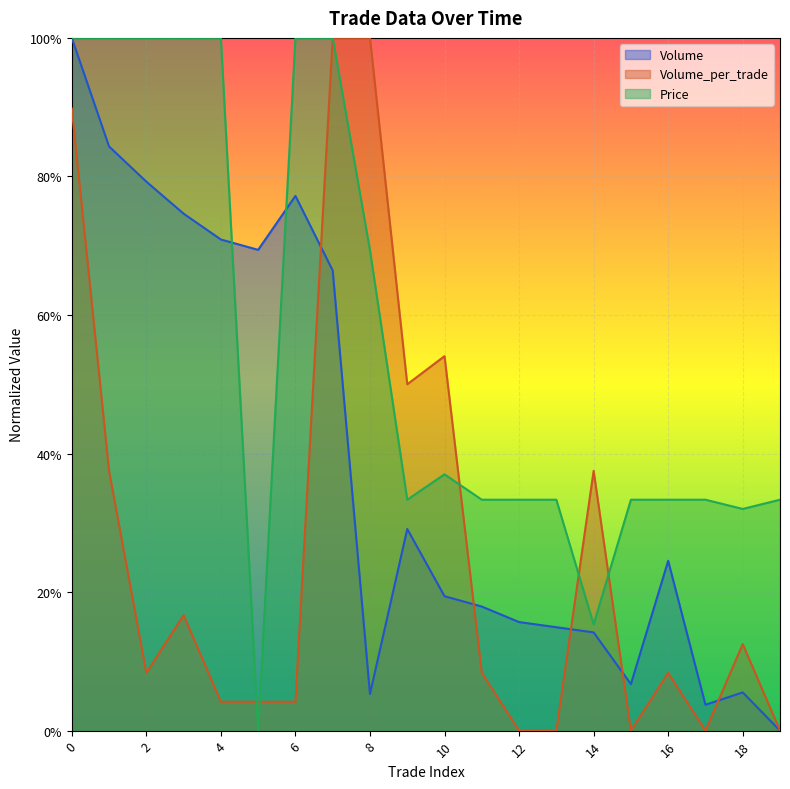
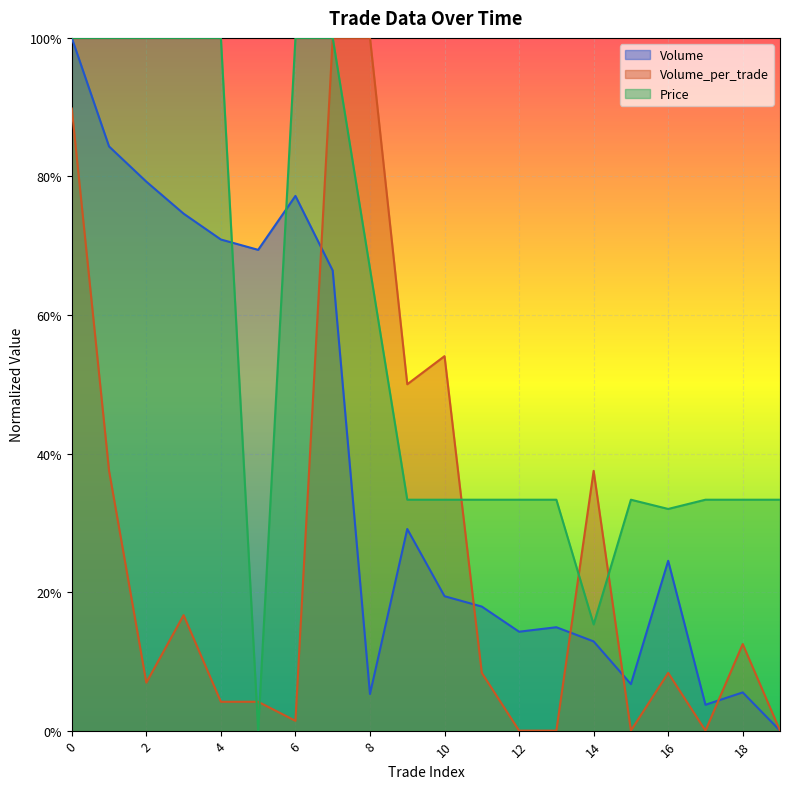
  {
    "Volume": {
      "2": "79%",
      "4": "71%",
      "6": "77%",
      "8": "5%",
      "10": "19%",
-     "12": "16%",
-     "14": "14%",
+     "12": "14%",
+     "14": "13%",
      "16": "25%",
      "18": "6%"
    },
    "Volume_per_trade": {
      "0": "90%",
-     "2": "8%",
+     "2": "7%",
      "4": "4%",
-     "6": "4%",
+     "6": "1%",
      "8": "100%",
      "10": "54%",
      "12": "0%",
      "14": "38%",
      "16": "8%",
      "18": "13%"
    },
    "Price": {
      "2": "100%",
      "4": "100%",
      "6": "100%",
-     "8": "69%",
-     "10": "37%",
+     "8": "67%",
+     "10": "33%",
      "12": "33%",
      "14": "15%",
-     "16": "33%",
-     "18": "32%"
+     "16": "32%",
+     "18": "33%"
    }
  }
